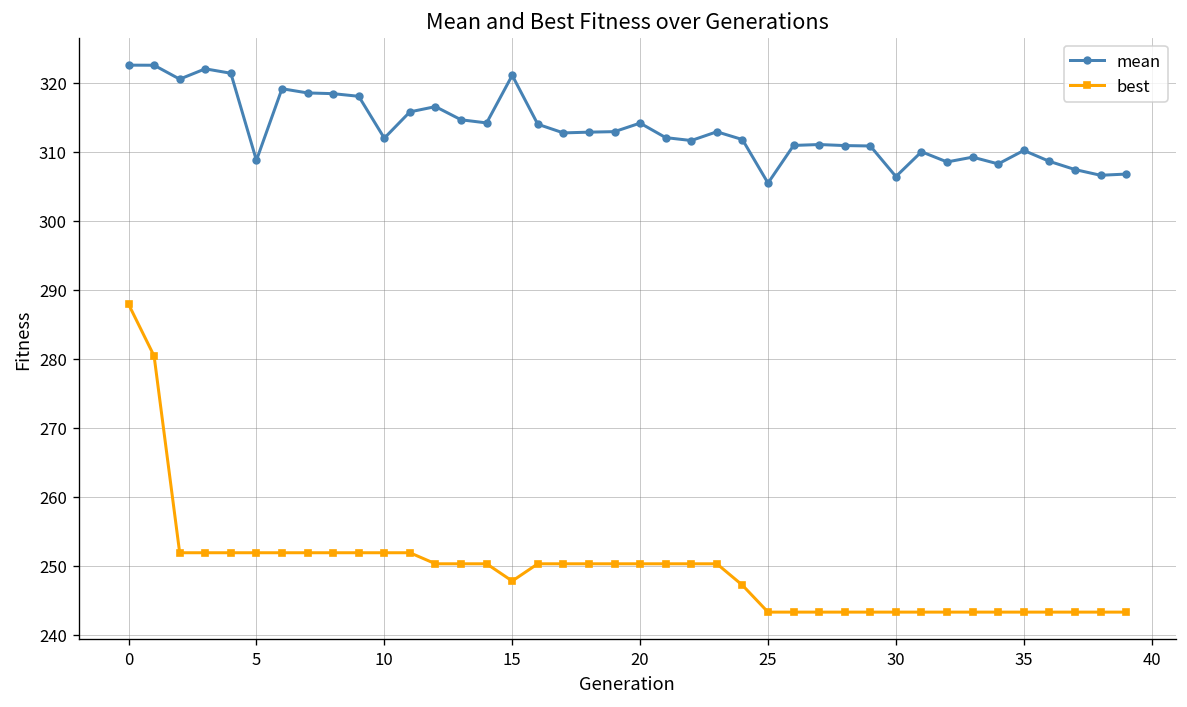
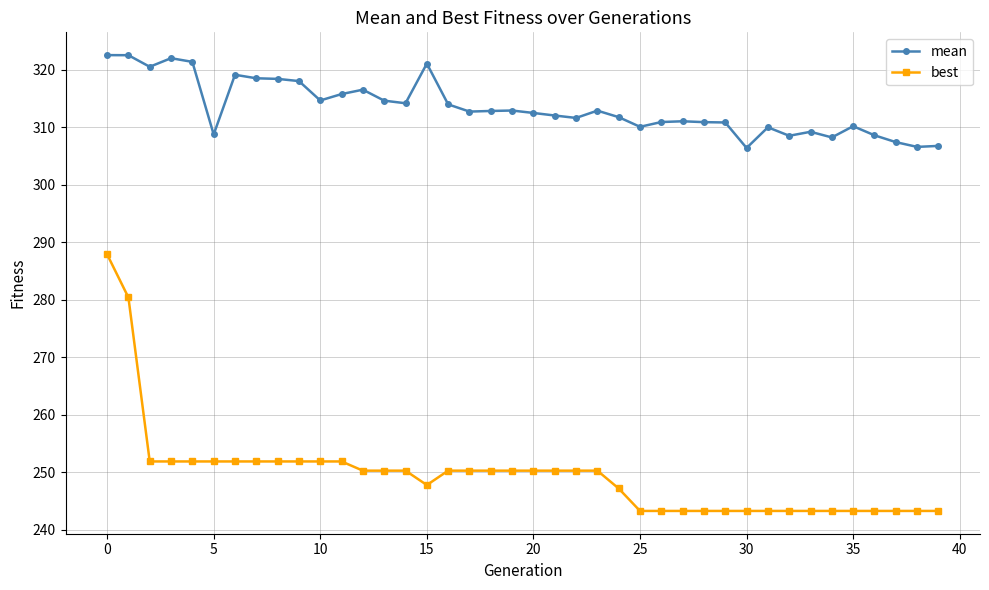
  {
    "mean": {
      "0": 323,
      "5": 309,
-     "10": 312,
+     "10": 315,
      "15": 321,
-     "20": 314,
-     "25": 305,
+     "20": 312,
+     "25": 310,
      "30": 306,
      "35": 310
    },
    "best": {
      "0": 288,
      "5": 252,
      "10": 252,
      "15": 248,
      "20": 250,
      "25": 243,
      "30": 243,
      "35": 243
    }
  }
